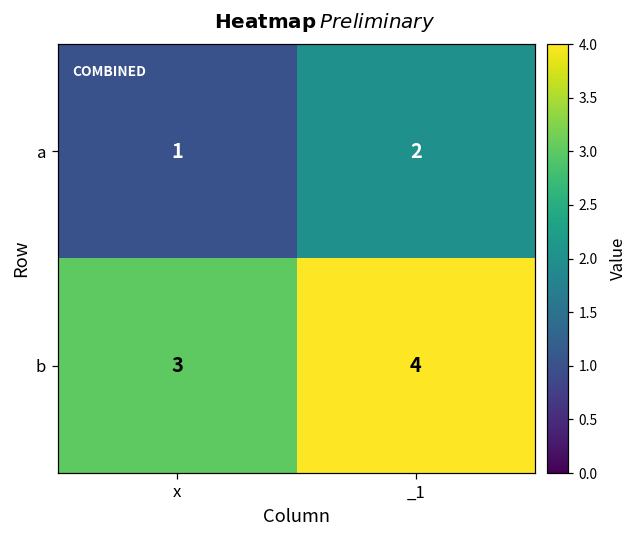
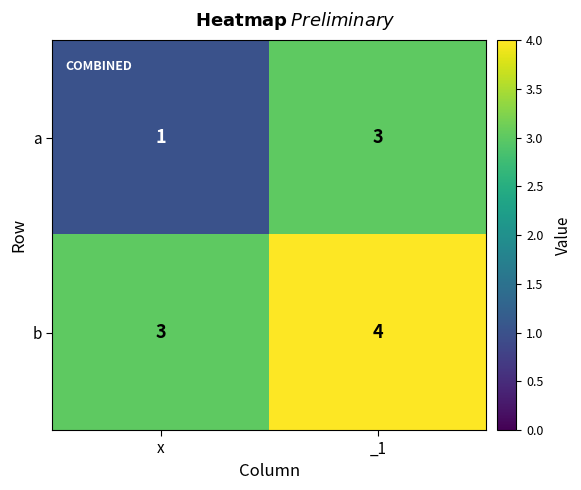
  {
    "a": {
-     "_1": 2
+     "_1": 3
    },
    "b": {
      "x": 3,
      "_1": 4
    }
  }
